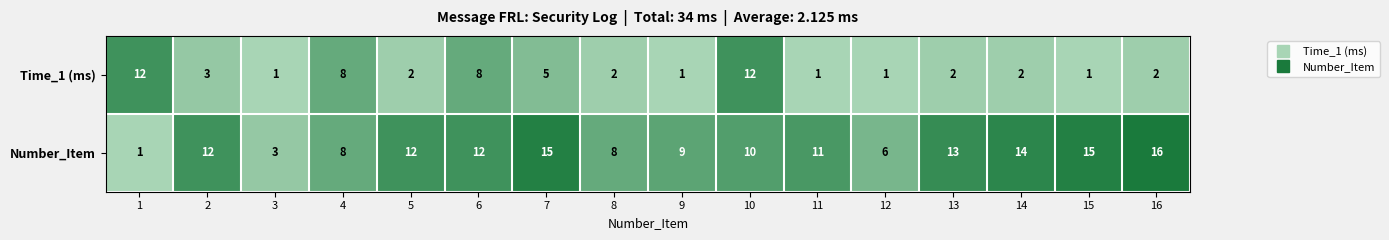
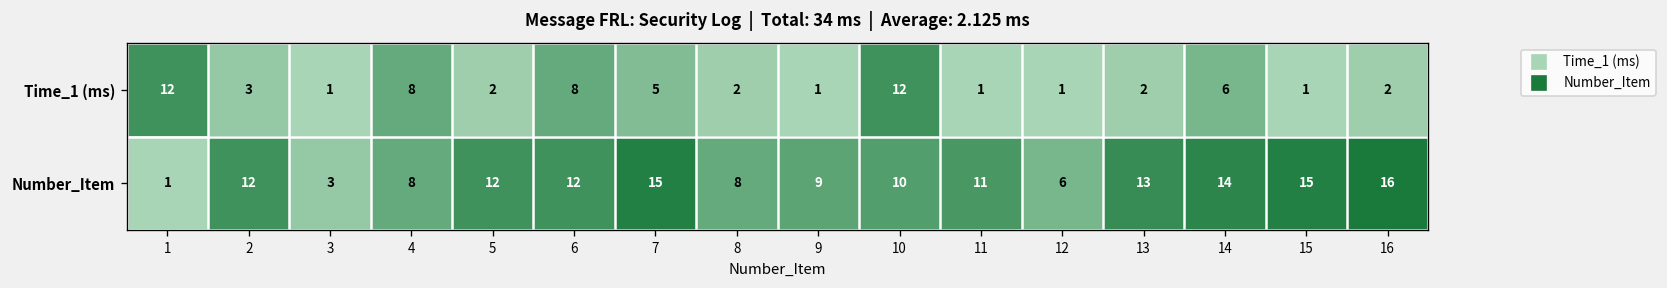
  {
    "Time_1 (ms)": {
      "1": 12,
      "2": 3,
      "3": 1,
      "4": 8,
      "5": 2,
      "6": 8,
      "7": 5,
      "8": 2,
      "9": 1,
      "10": 12,
      "11": 1,
      "12": 1,
      "13": 2,
-     "14": 2,
+     "14": 6,
      "15": 1,
      "16": 2
    },
    "Number_Item": {
      "1": 1,
      "2": 12,
      "3": 3,
      "4": 8,
      "5": 12,
      "6": 12,
      "7": 15,
      "8": 8,
      "9": 9,
      "10": 10,
      "11": 11,
      "12": 6,
      "13": 13,
      "14": 14,
      "15": 15,
      "16": 16
    }
  }
